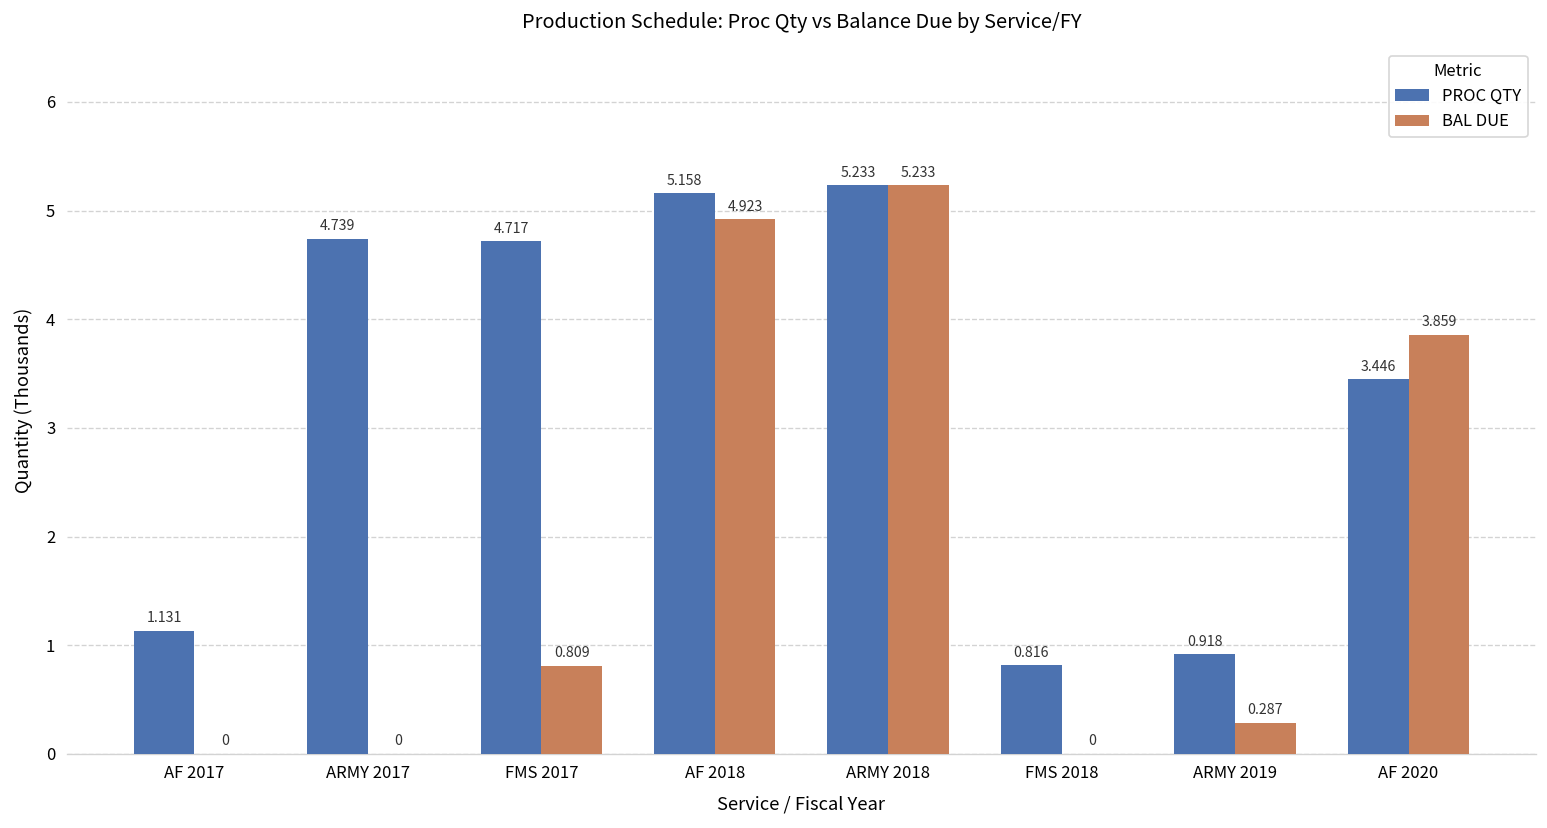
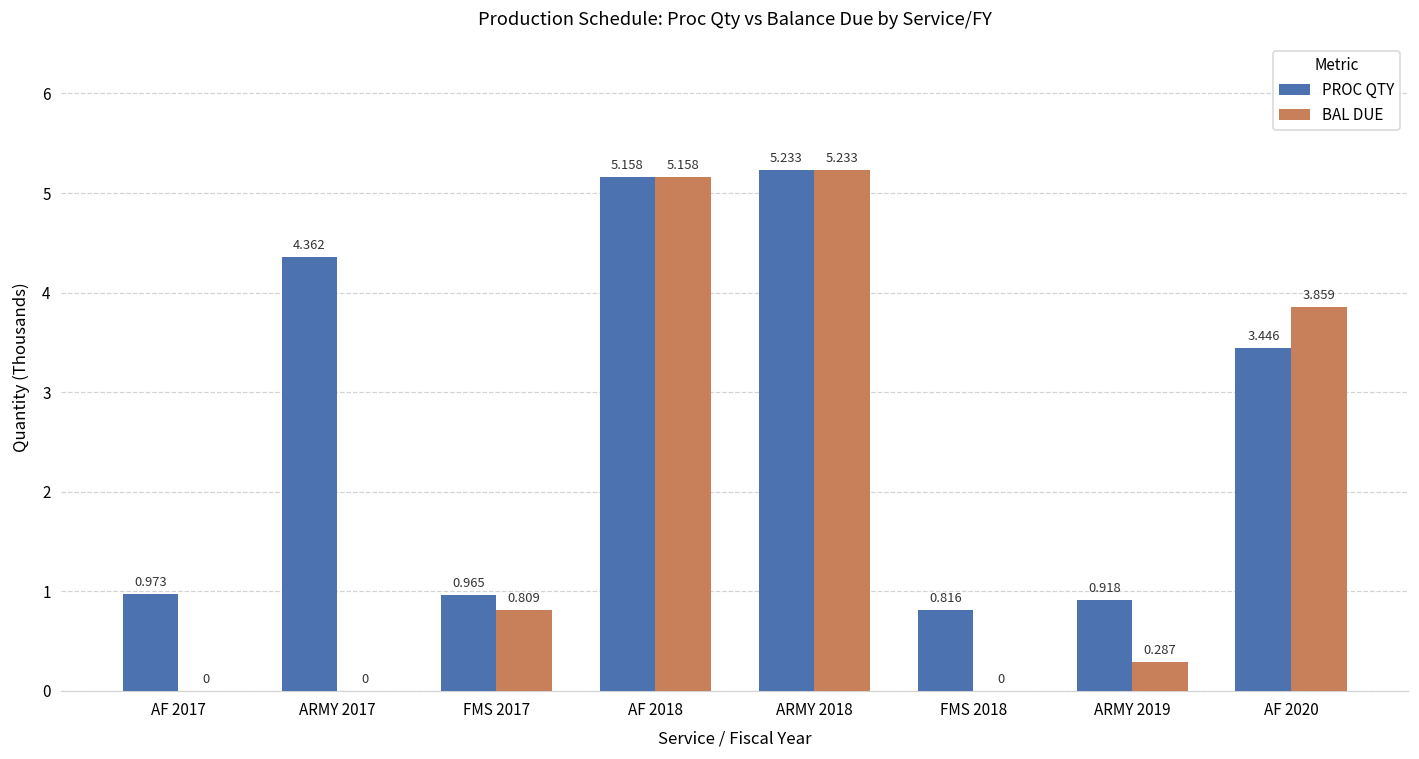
  {
    "PROC QTY": {
-     "AF 2017": 1.131,
-     "ARMY 2017": 4.739,
-     "FMS 2017": 4.717,
+     "AF 2017": 0.973,
+     "ARMY 2017": 4.362,
+     "FMS 2017": 0.965,
      "AF 2018": 5.158,
      "ARMY 2018": 5.233,
      "FMS 2018": 0.816,
      "ARMY 2019": 0.918,
      "AF 2020": 3.446
    },
    "BAL DUE": {
      "AF 2017": 0,
      "ARMY 2017": 0,
      "FMS 2017": 0.809,
-     "AF 2018": 4.923,
+     "AF 2018": 5.158,
      "ARMY 2018": 5.233,
      "FMS 2018": 0,
      "ARMY 2019": 0.287,
      "AF 2020": 3.859
    }
  }
